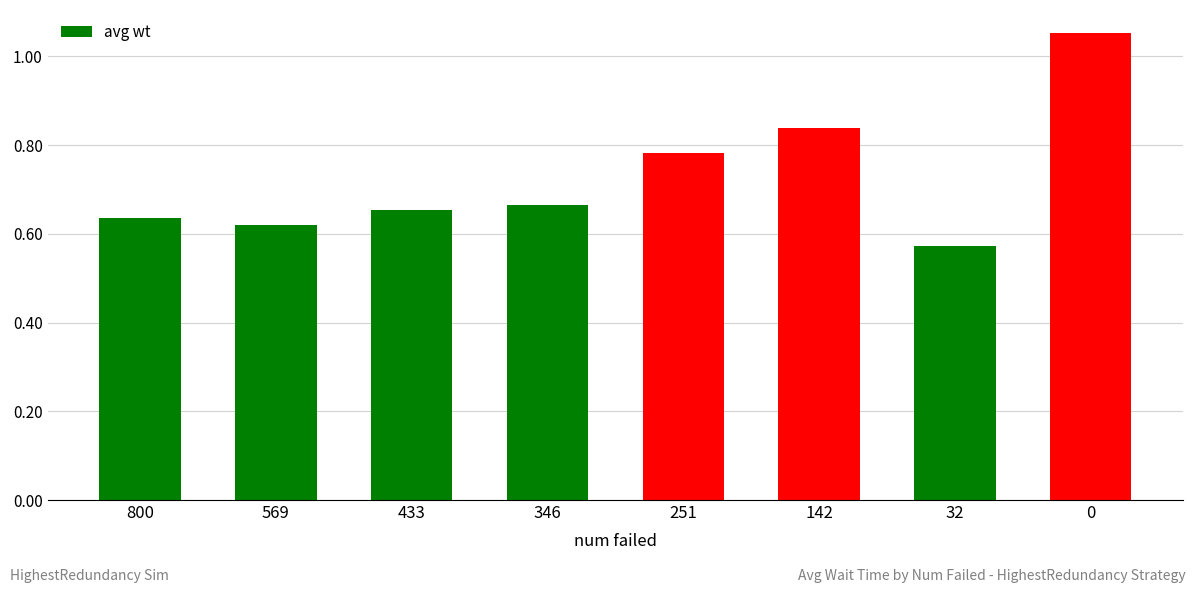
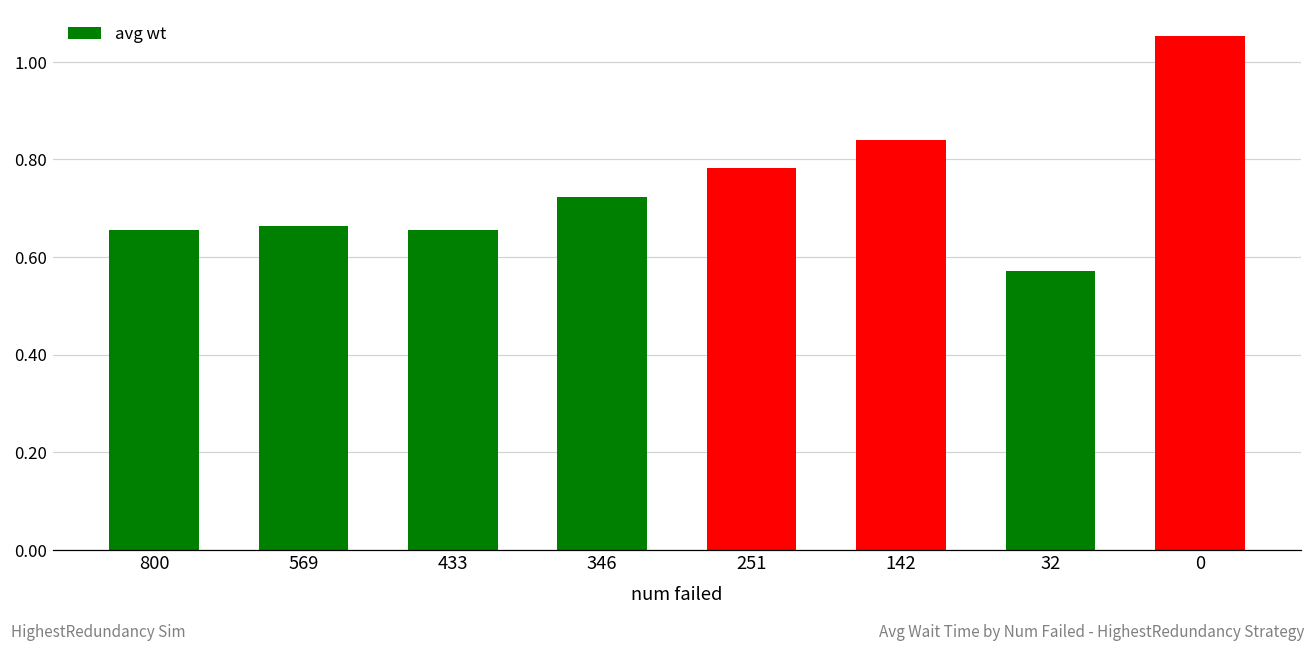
  {
-   "800": 0.64,
-   "569": 0.62,
+   "800": 0.66,
+   "569": 0.66,
    "433": 0.65,
-   "346": 0.66,
+   "346": 0.72,
    "251": 0.78,
    "142": 0.84,
    "32": 0.57,
    "0": 1.05
  }
